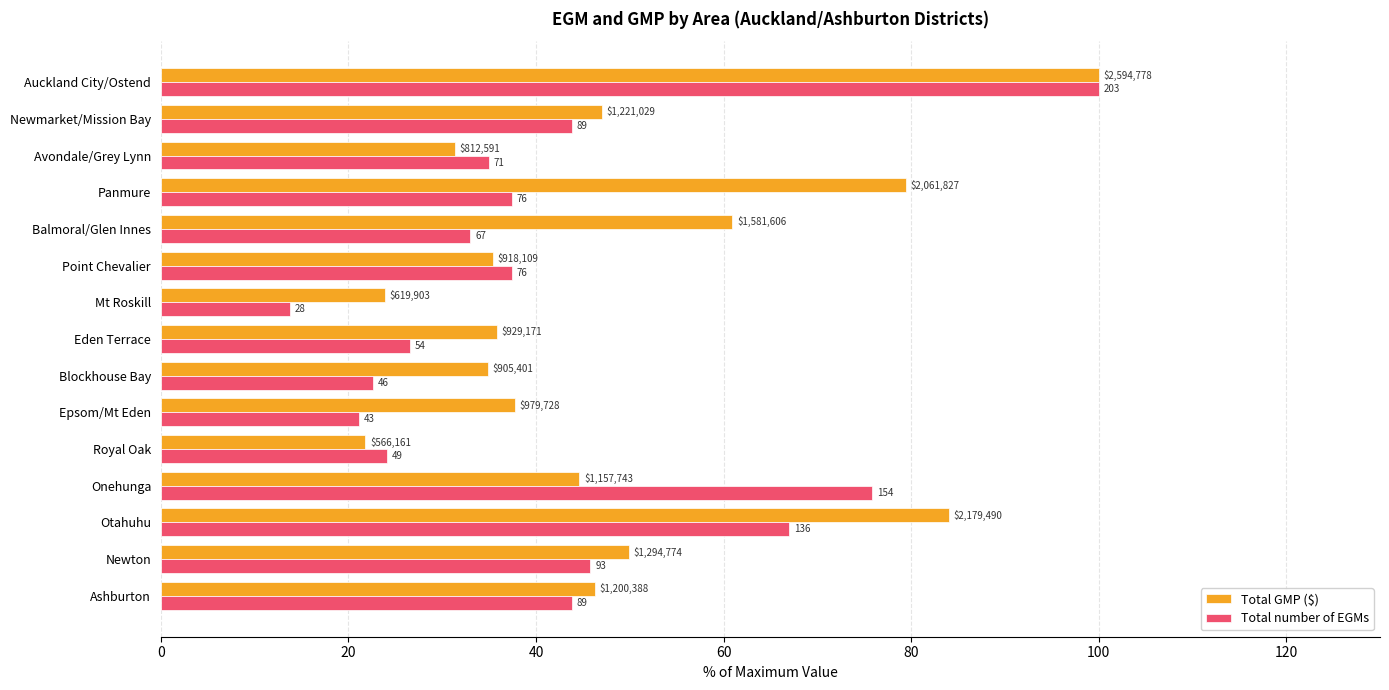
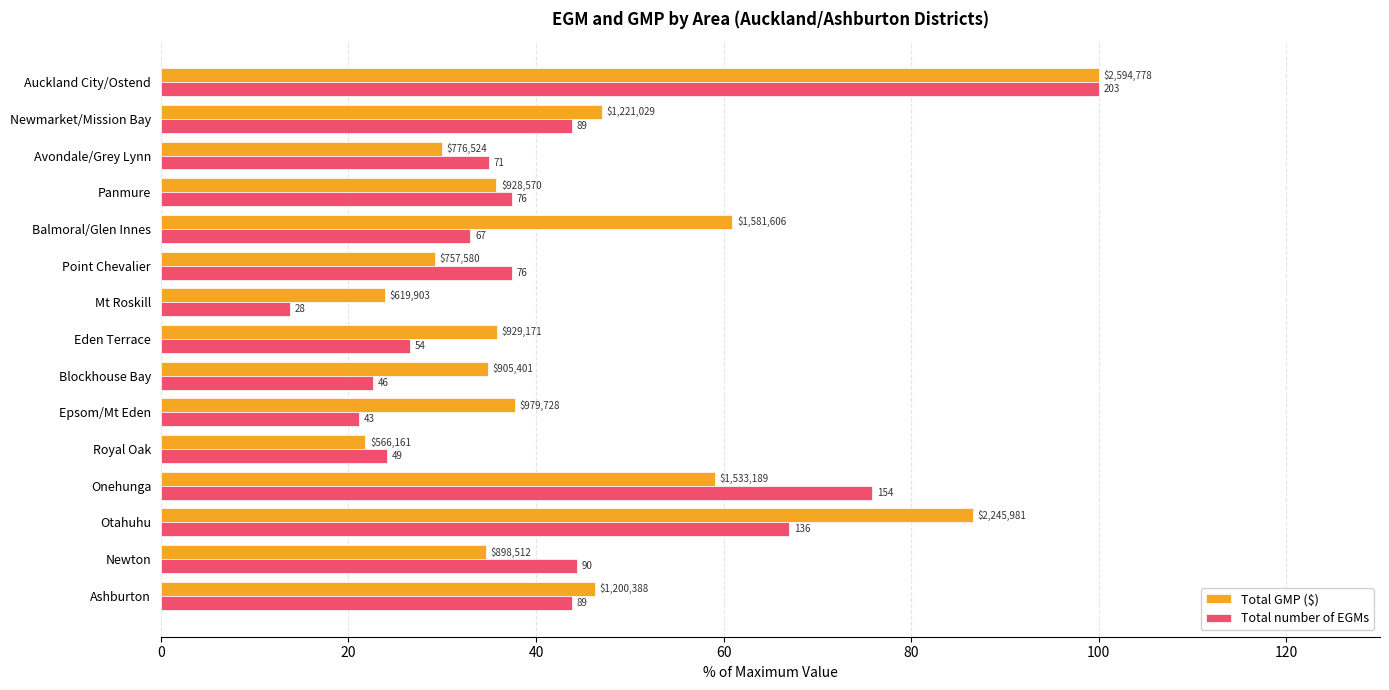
  {
    "Total GMP ($)": {
-     "Avondale/Grey Lynn": "$812,591",
-     "Panmure": "$2,061,827",
-     "Point Chevalier": "$918,109",
-     "Onehunga": "$1,157,743",
-     "Otahuhu": "$2,179,490",
-     "Newton": "$1,294,774"
+     "Avondale/Grey Lynn": "$776,524",
+     "Panmure": "$928,570",
+     "Point Chevalier": "$757,580",
+     "Onehunga": "$1,533,189",
+     "Otahuhu": "$2,245,981",
+     "Newton": "$898,512"
    },
    "Total number of EGMs": {
-     "Newton": "93"
+     "Newton": "90"
    }
  }
